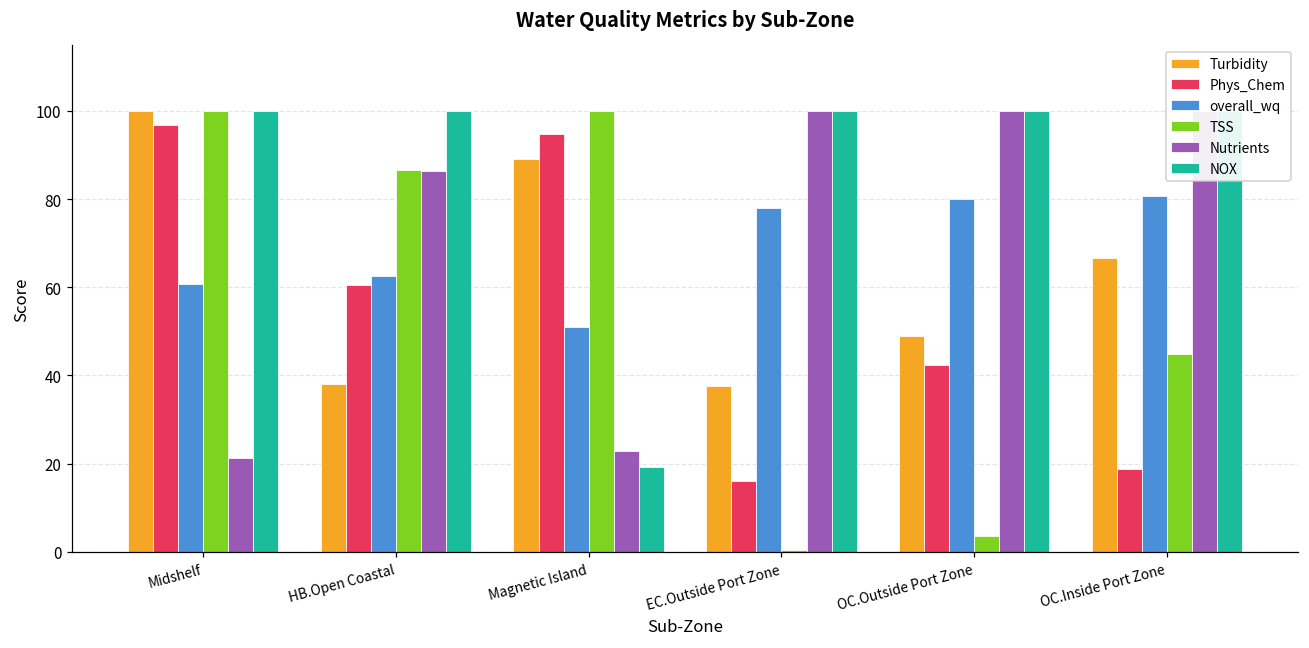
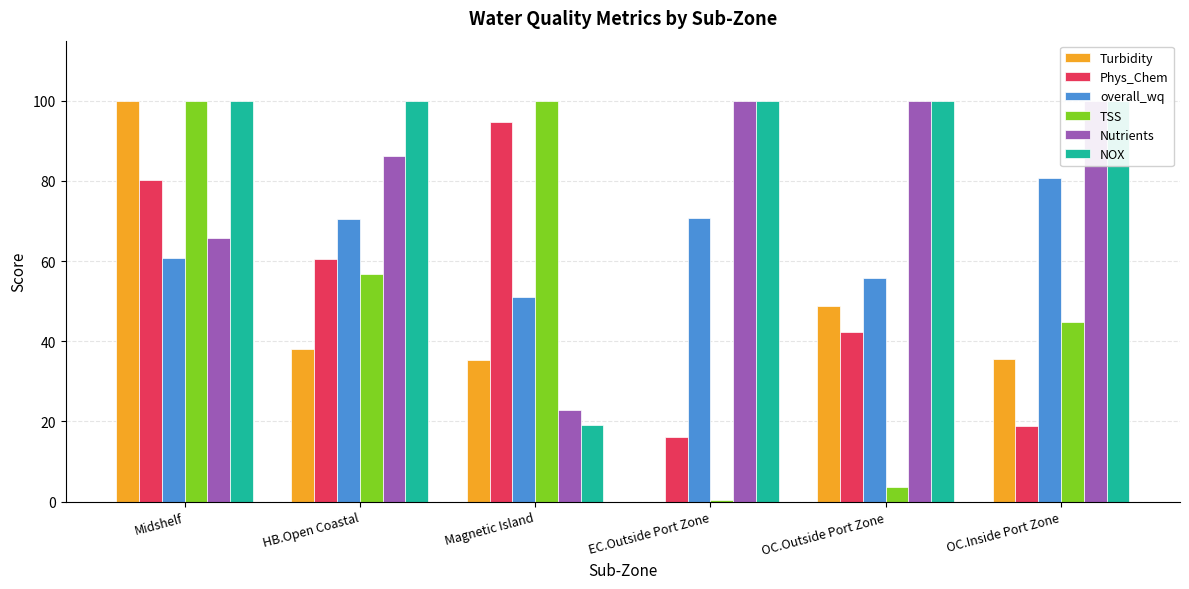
  {
    "Turbidity": {
      "Midshelf": 100,
      "HB.Open Coastal": 38,
-     "Magnetic Island": 89,
-     "EC.Outside Port Zone": 38,
+     "Magnetic Island": 35,
+     "EC.Outside Port Zone": 0,
      "OC.Outside Port Zone": 49,
-     "OC.Inside Port Zone": 67
+     "OC.Inside Port Zone": 36
    },
    "Phys_Chem": {
-     "Midshelf": 97,
+     "Midshelf": 80,
      "HB.Open Coastal": 60,
      "Magnetic Island": 95,
      "EC.Outside Port Zone": 16,
      "OC.Outside Port Zone": 42,
      "OC.Inside Port Zone": 19
    },
    "overall_wq": {
      "Midshelf": 61,
-     "HB.Open Coastal": 62,
+     "HB.Open Coastal": 71,
      "Magnetic Island": 51,
-     "EC.Outside Port Zone": 78,
-     "OC.Outside Port Zone": 80,
+     "EC.Outside Port Zone": 71,
+     "OC.Outside Port Zone": 56,
      "OC.Inside Port Zone": 81
    },
    "TSS": {
      "Midshelf": 100,
-     "HB.Open Coastal": 87,
+     "HB.Open Coastal": 57,
      "Magnetic Island": 100,
      "OC.Outside Port Zone": 4,
      "OC.Inside Port Zone": 45
    },
    "Nutrients": {
-     "Midshelf": 21,
+     "Midshelf": 66,
      "HB.Open Coastal": 86,
      "Magnetic Island": 23,
      "EC.Outside Port Zone": 100,
      "OC.Outside Port Zone": 100
    },
    "NOX": {
      "Midshelf": 100,
      "HB.Open Coastal": 100,
      "Magnetic Island": 19,
      "EC.Outside Port Zone": 100,
      "OC.Outside Port Zone": 100
    }
  }
